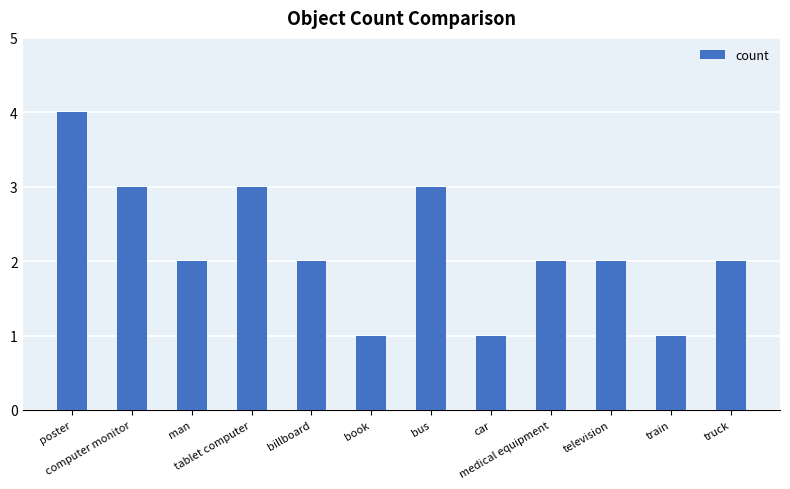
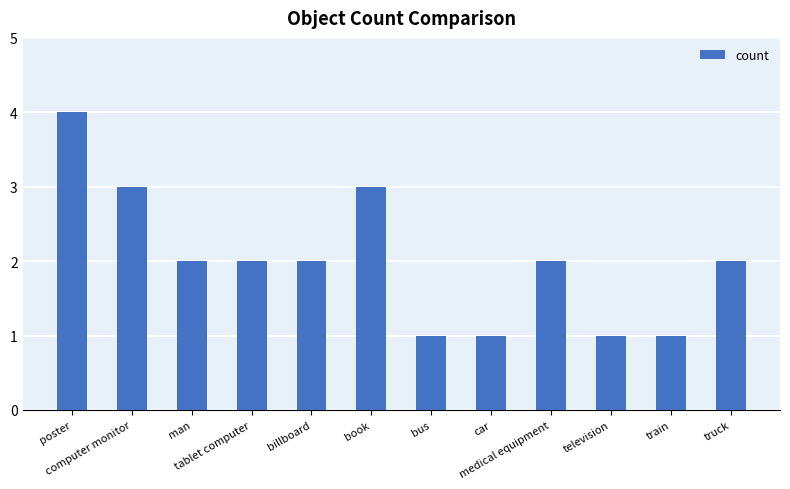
  {
    "poster": 4,
    "computer monitor": 3,
    "man": 2,
-   "tablet computer": 3,
+   "tablet computer": 2,
    "billboard": 2,
-   "book": 1,
-   "bus": 3,
+   "book": 3,
+   "bus": 1,
    "car": 1,
    "medical equipment": 2,
-   "television": 2,
+   "television": 1,
    "train": 1,
    "truck": 2
  }
